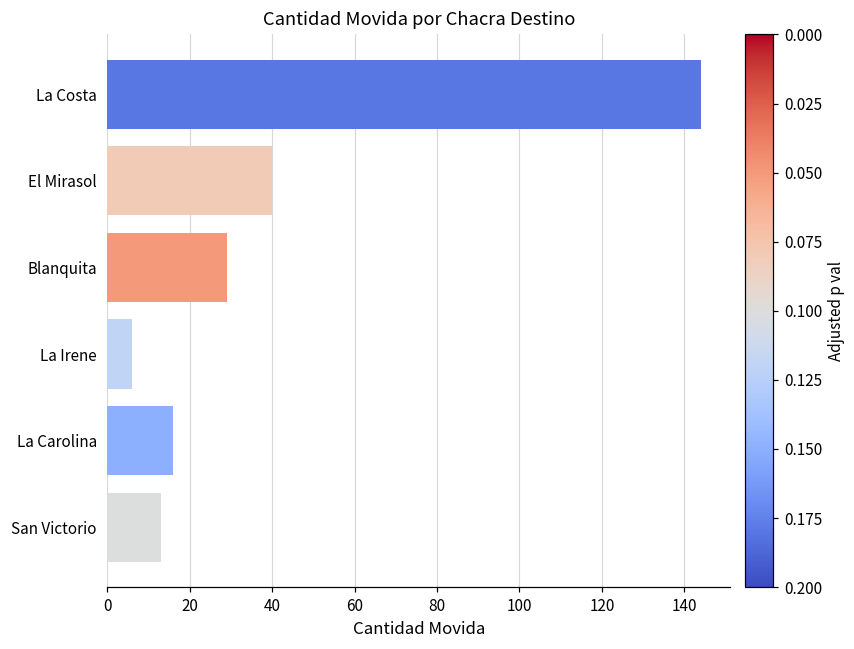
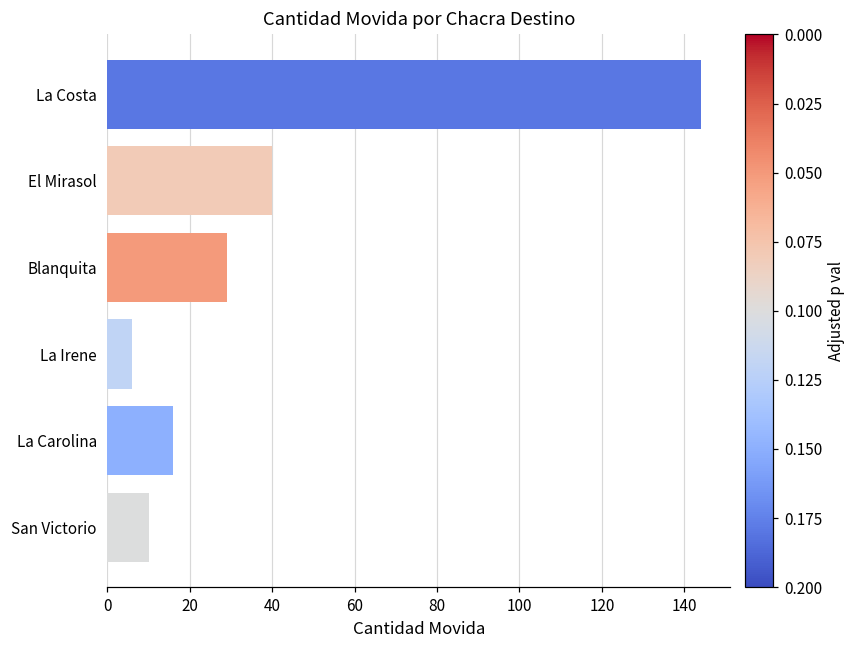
  {
    "La Costa": 144,
    "El Mirasol": 40,
    "Blanquita": 29,
    "La Irene": 6,
    "La Carolina": 16,
-   "San Victorio": 13
+   "San Victorio": 10
  }
